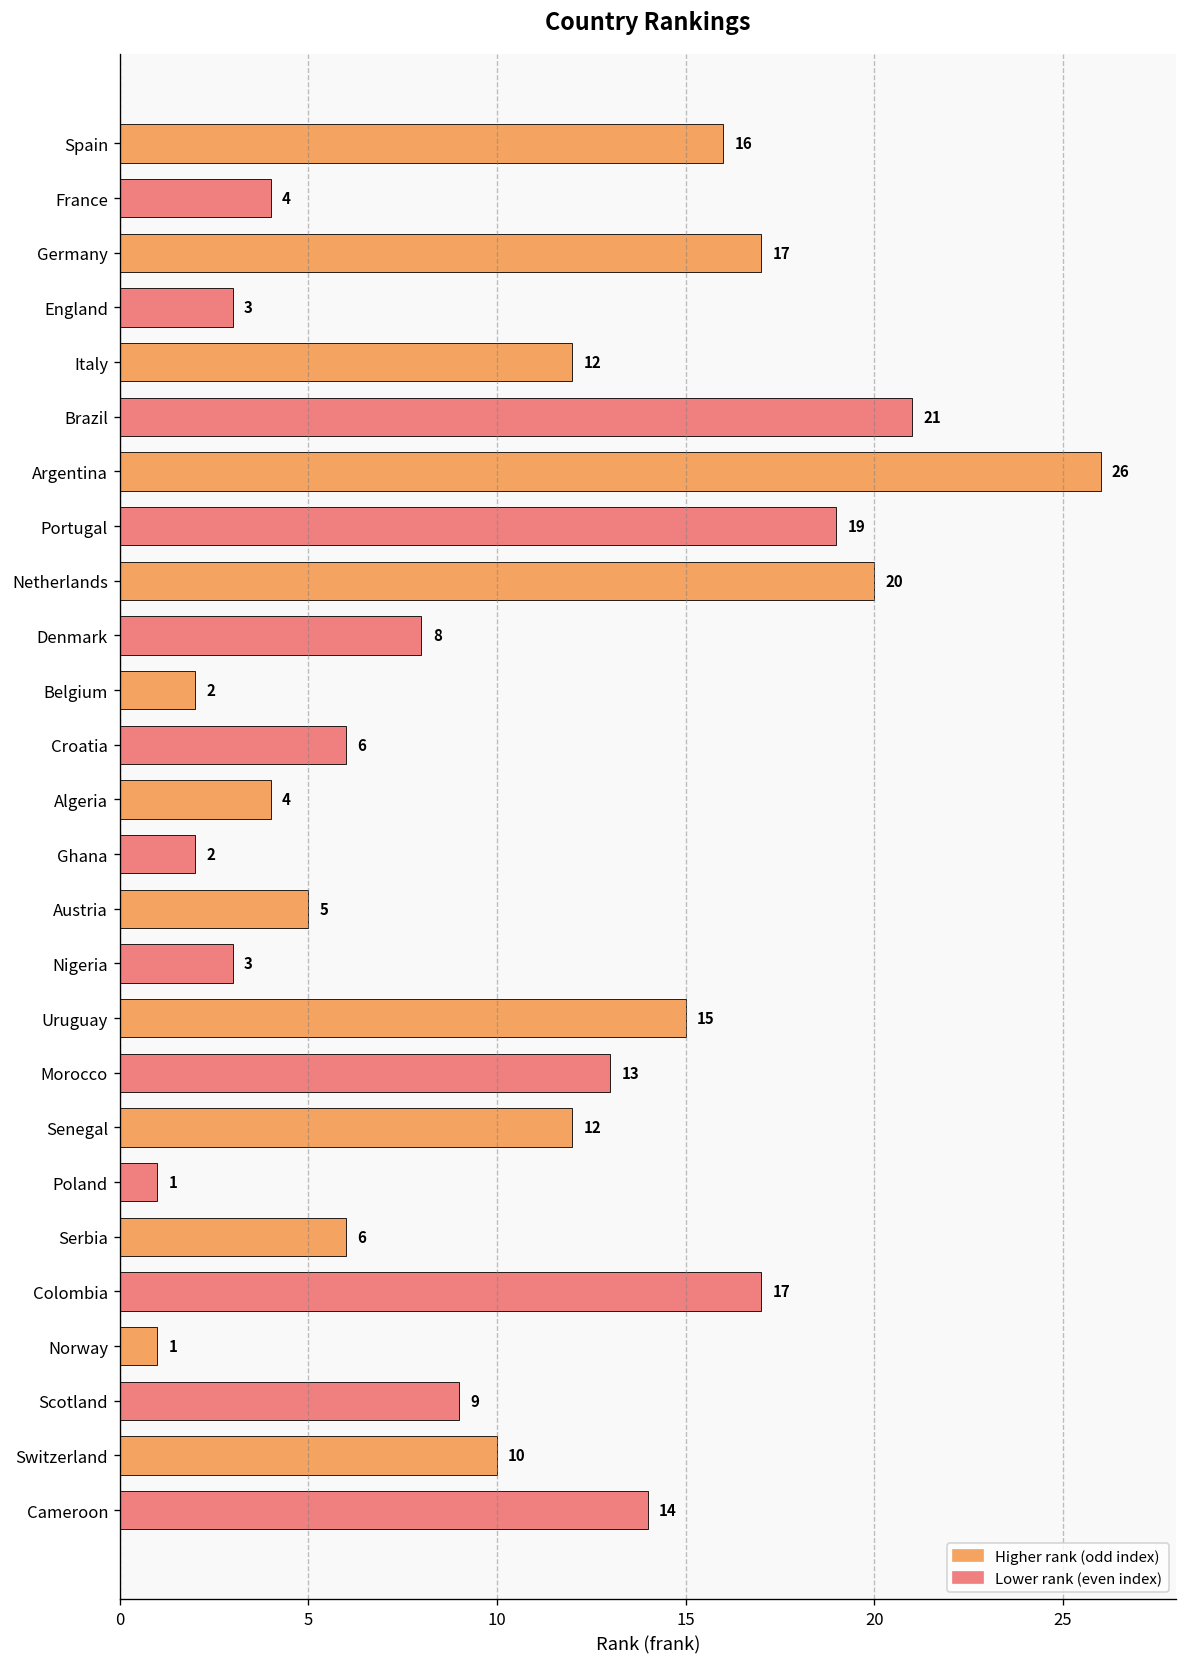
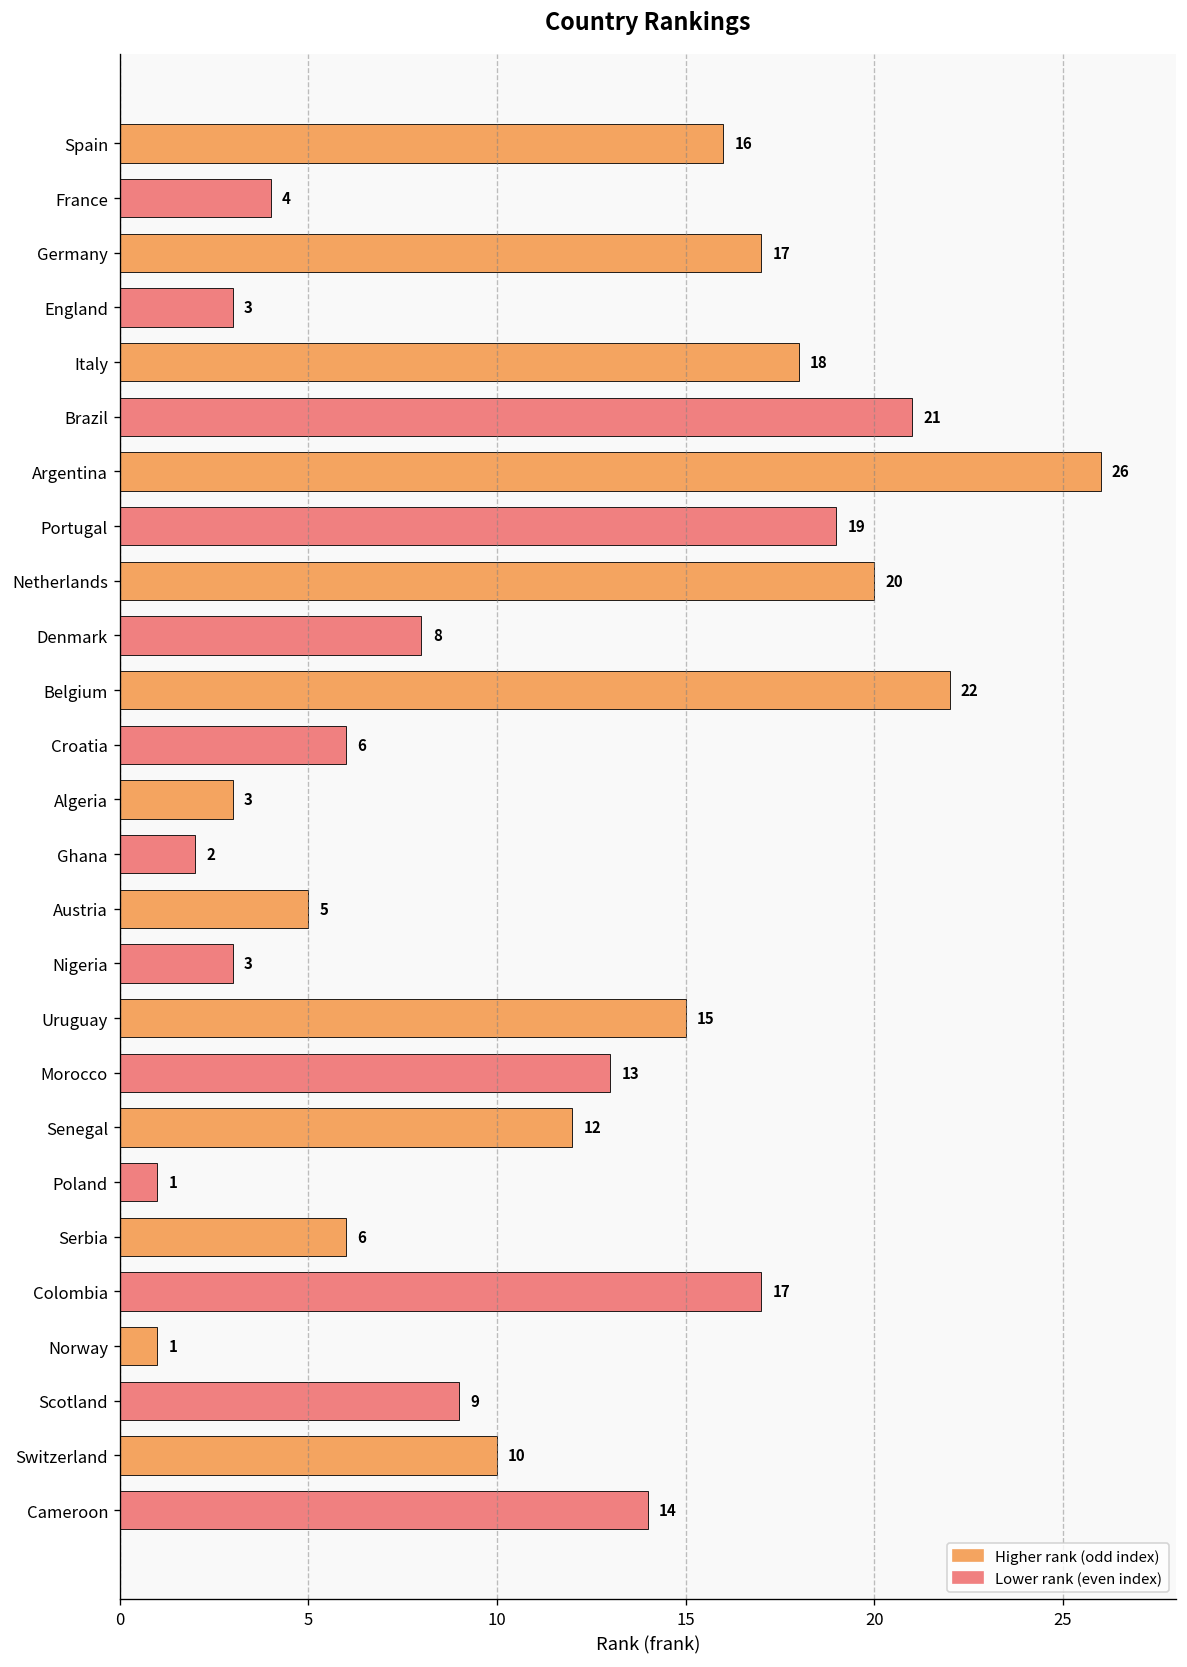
  {
    "Spain": 16,
    "France": 4,
    "Germany": 17,
    "England": 3,
-   "Italy": 12,
+   "Italy": 18,
    "Brazil": 21,
    "Argentina": 26,
    "Portugal": 19,
    "Netherlands": 20,
    "Denmark": 8,
-   "Belgium": 2,
+   "Belgium": 22,
    "Croatia": 6,
-   "Algeria": 4,
+   "Algeria": 3,
    "Ghana": 2,
    "Austria": 5,
    "Nigeria": 3,
    "Uruguay": 15,
    "Morocco": 13,
    "Senegal": 12,
    "Poland": 1,
    "Serbia": 6,
    "Colombia": 17,
    "Norway": 1,
    "Scotland": 9,
    "Switzerland": 10,
    "Cameroon": 14
  }
